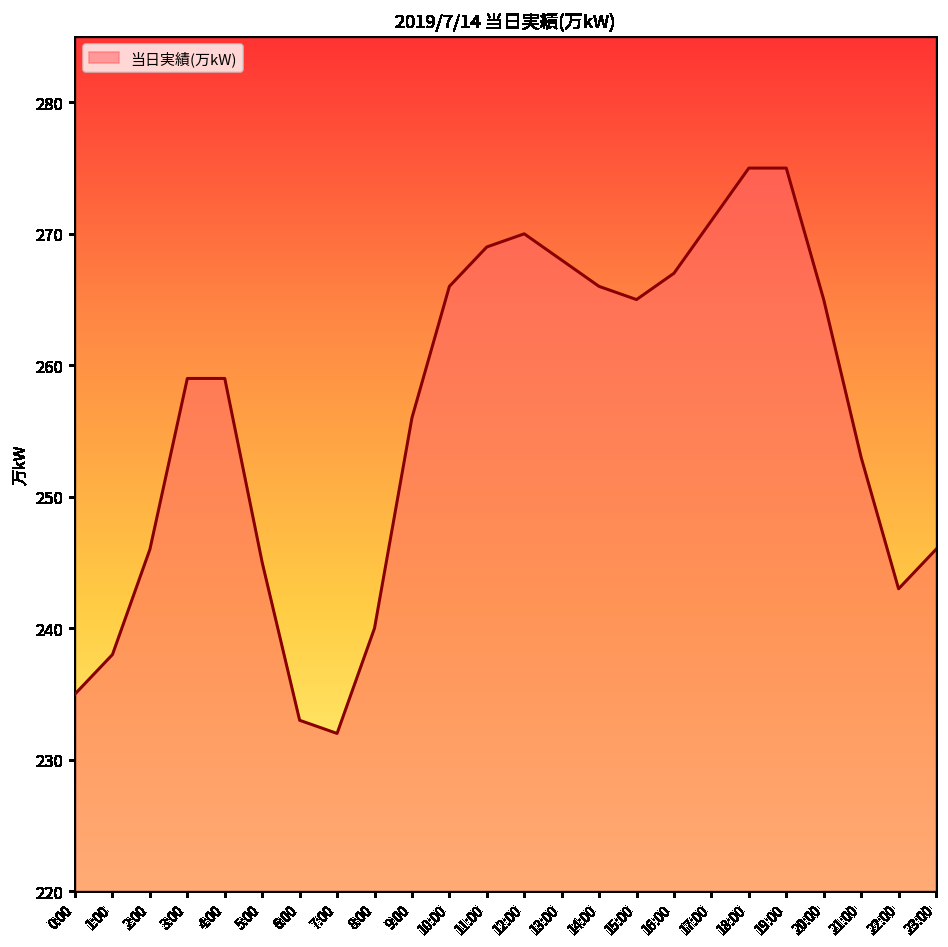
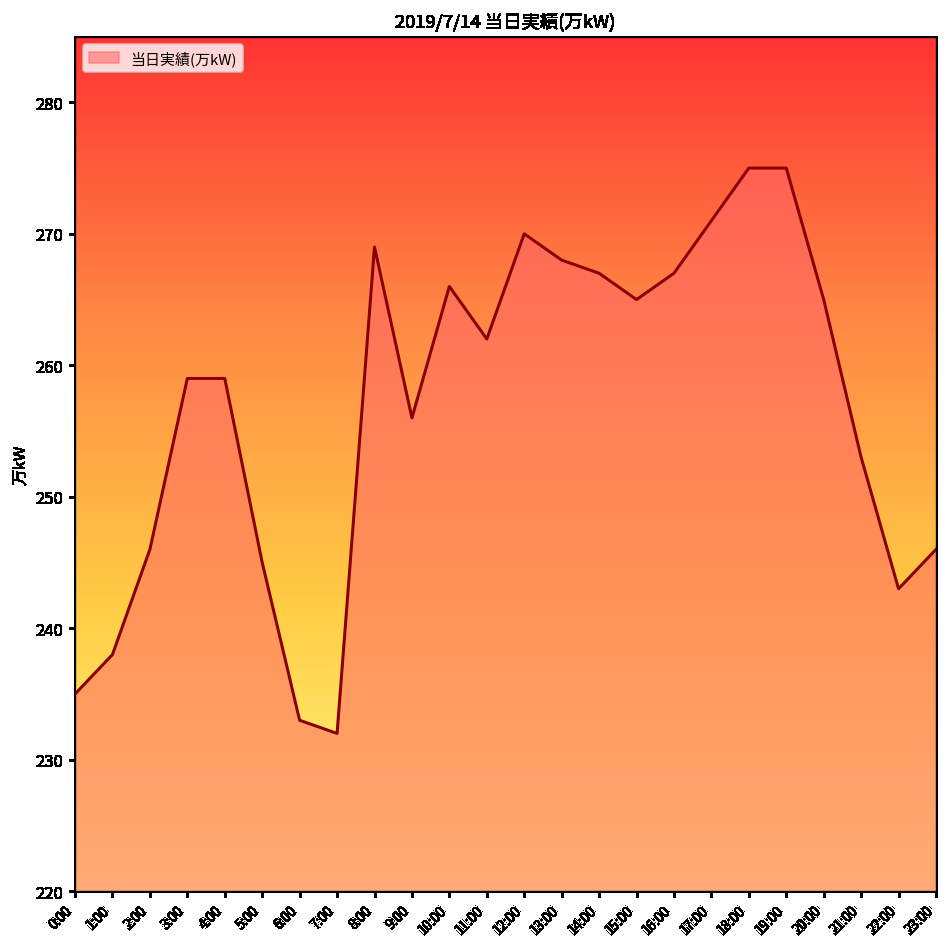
  {
    "0:00": 235,
    "1:00": 238,
    "2:00": 246,
    "3:00": 259,
    "4:00": 259,
    "5:00": 245,
    "6:00": 233,
    "7:00": 232,
-   "8:00": 240,
+   "8:00": 269,
    "9:00": 256,
    "10:00": 266,
-   "11:00": 269,
+   "11:00": 262,
    "12:00": 270,
    "13:00": 268,
-   "14:00": 266,
+   "14:00": 267,
    "15:00": 265,
    "16:00": 267,
    "17:00": 271,
    "18:00": 275,
    "19:00": 275,
    "20:00": 265,
    "21:00": 253,
    "22:00": 243,
    "23:00": 246
  }
